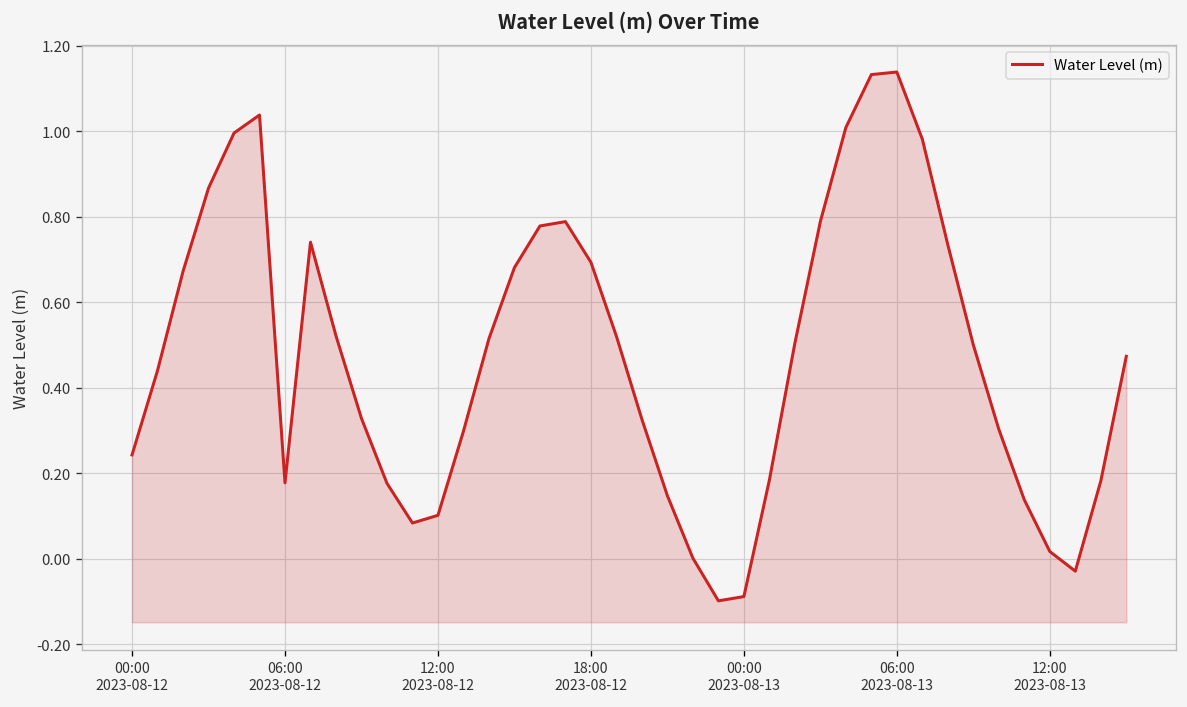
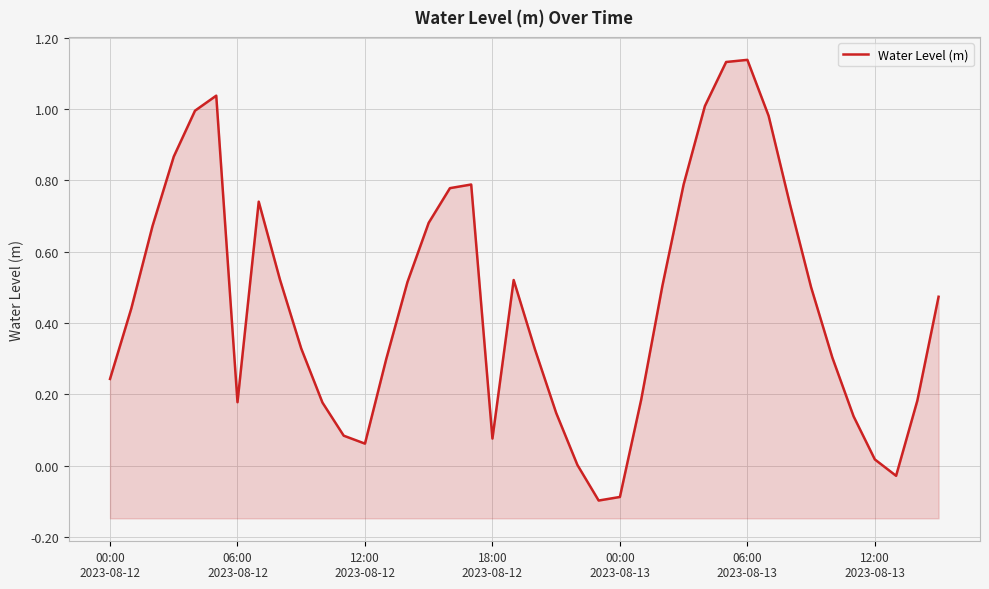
  {
    "00:00 2023-08-12": 0.24,
    "06:00 2023-08-12": 0.18,
-   "12:00 2023-08-12": 0.10,
-   "18:00 2023-08-12": 0.69,
+   "12:00 2023-08-12": 0.06,
+   "18:00 2023-08-12": 0.08,
    "00:00 2023-08-13": -0.09,
    "06:00 2023-08-13": 1.14,
    "12:00 2023-08-13": 0.02
  }
